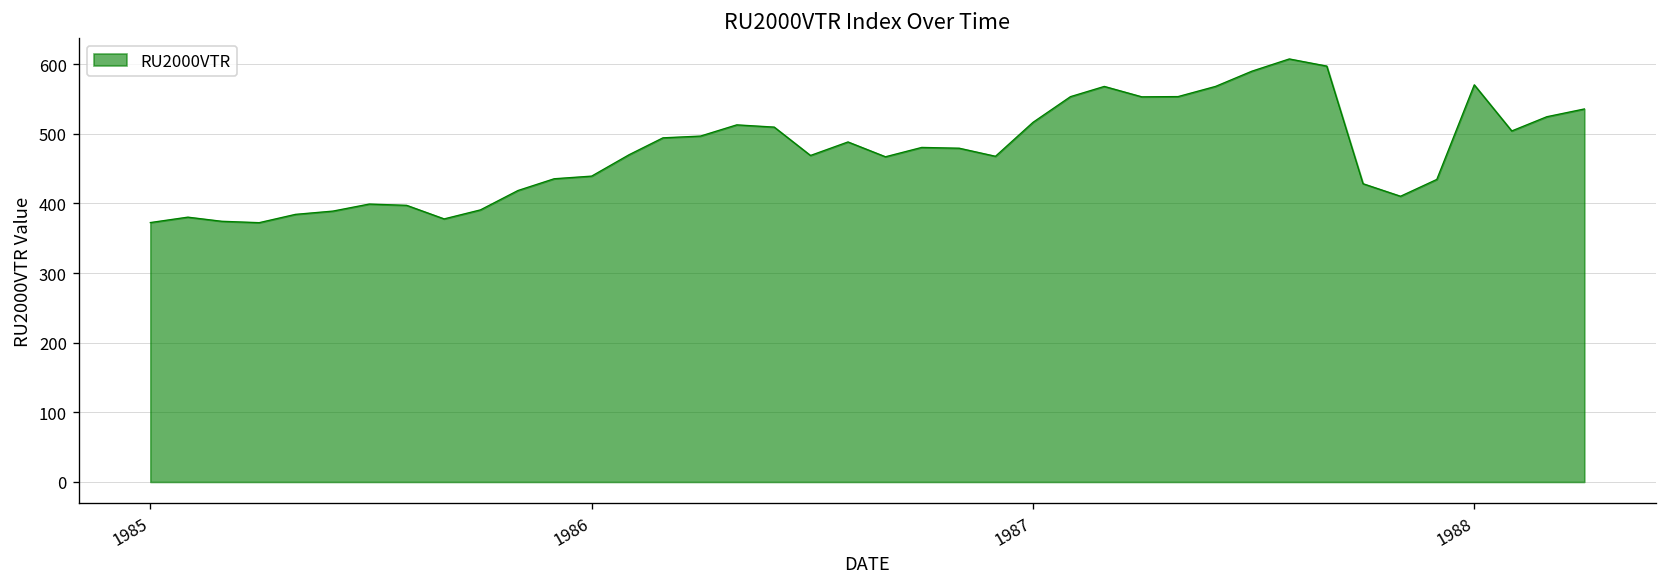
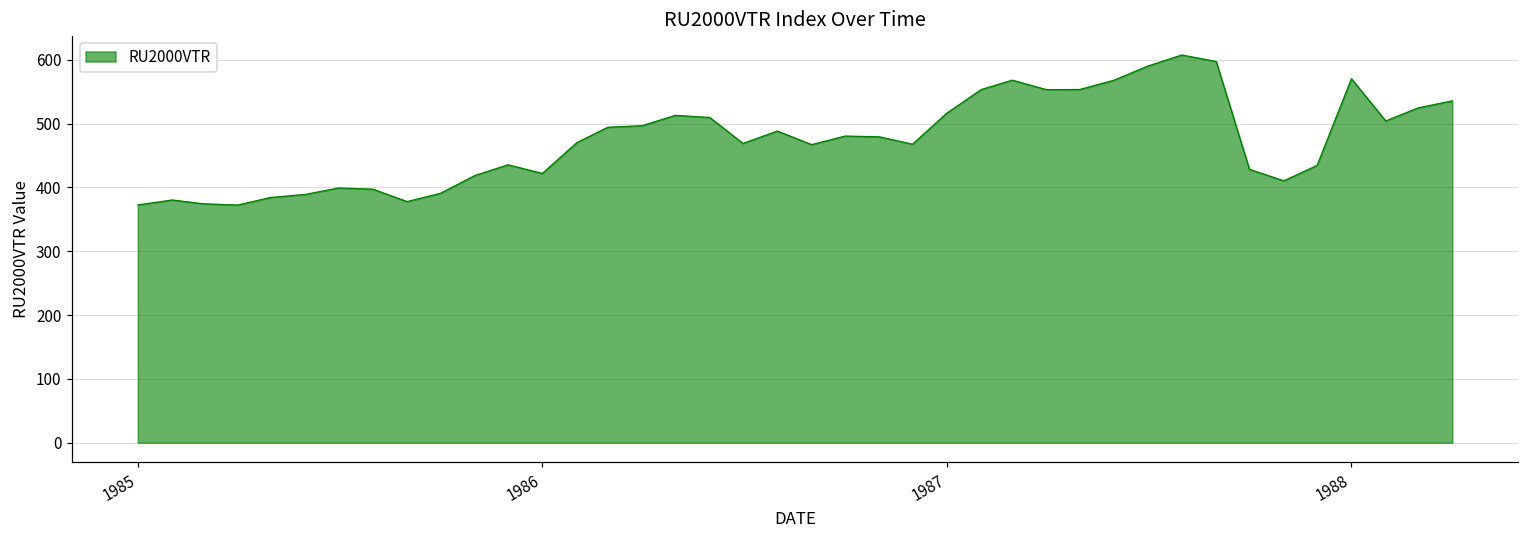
  {
    "1985": 370,
-   "1986": 440,
+   "1986": 420,
    "1987": 520,
    "1988": 570
  }
